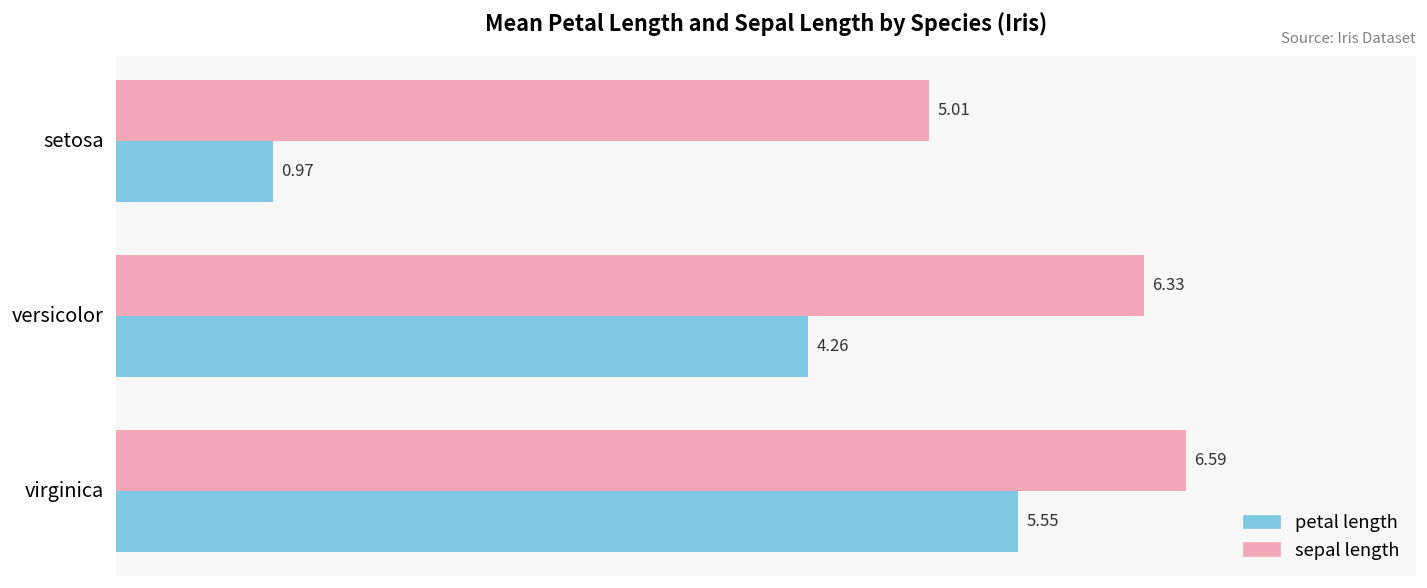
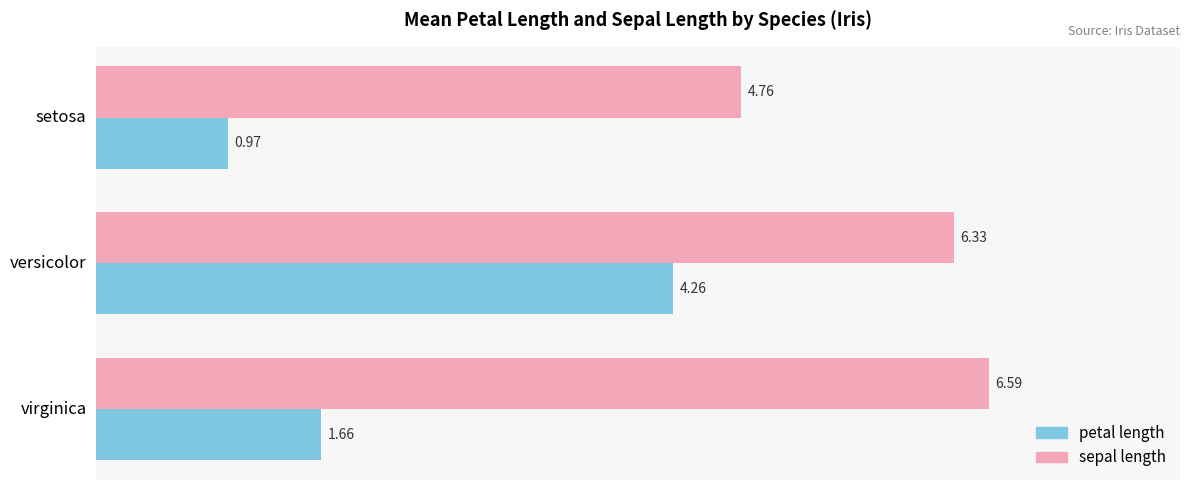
  {
    "petal length": {
      "setosa": 0.97,
      "versicolor": 4.26,
-     "virginica": 5.55
+     "virginica": 1.66
    },
    "sepal length": {
-     "setosa": 5.01,
+     "setosa": 4.76,
      "versicolor": 6.33,
      "virginica": 6.59
    }
  }
